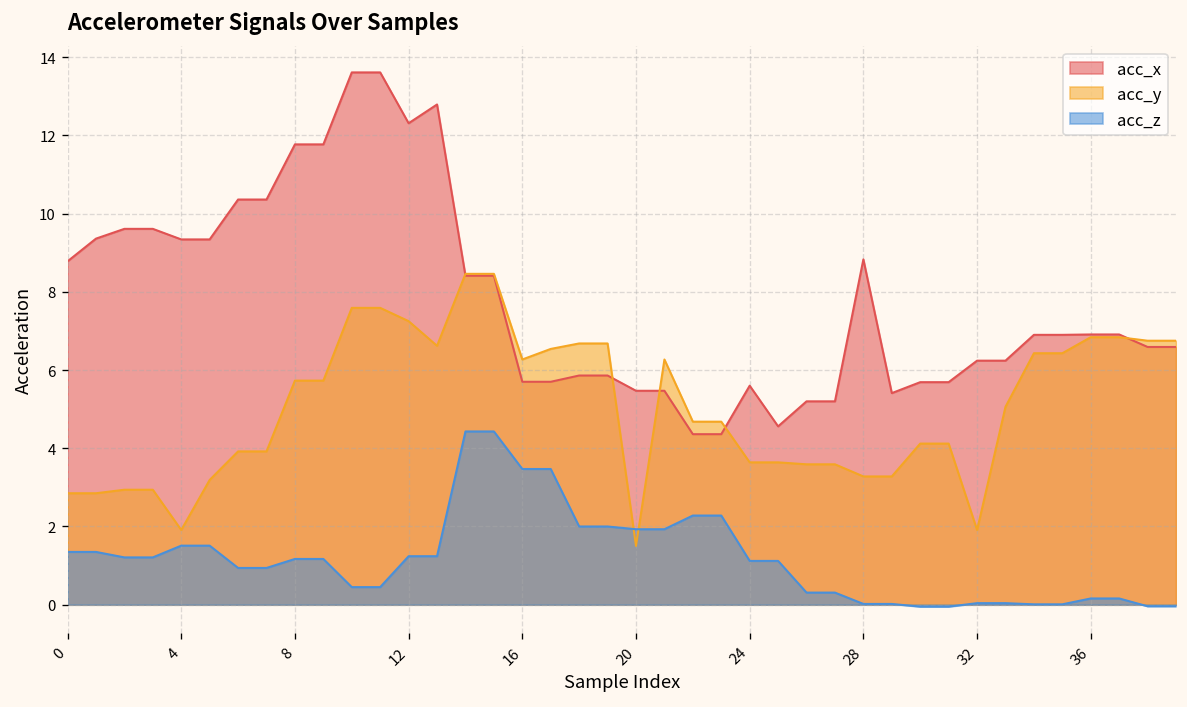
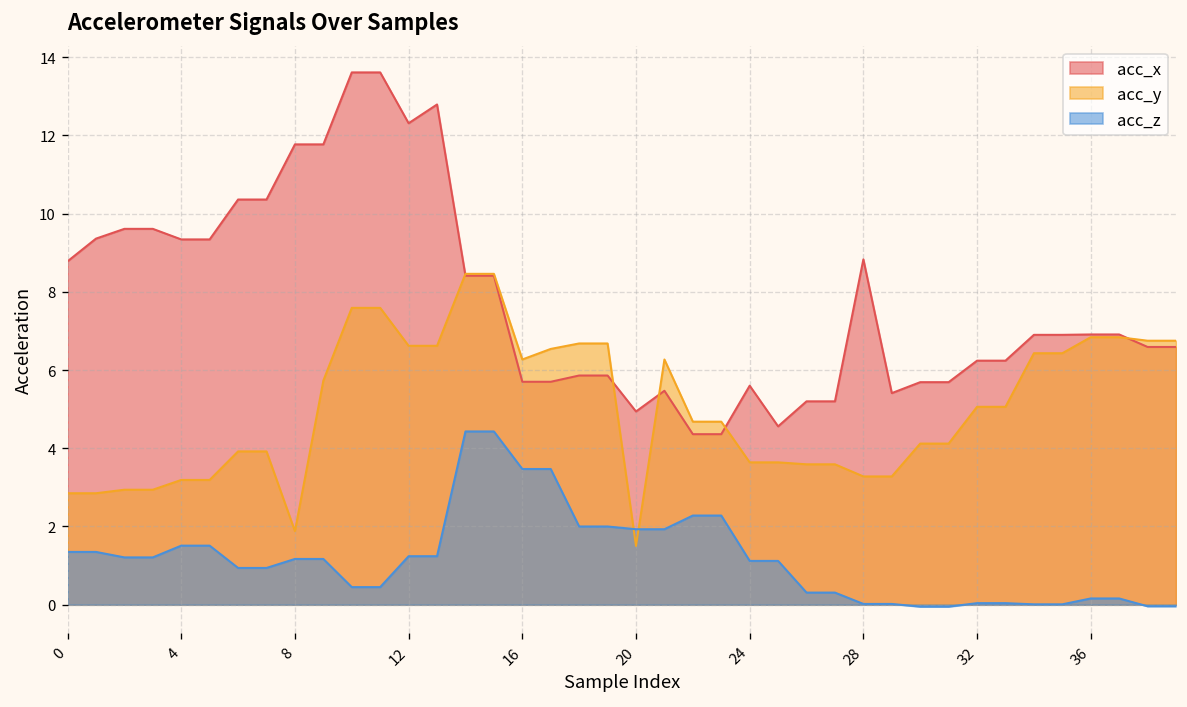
  {
    "acc_x": {
      "0": 8.8,
      "4": 9.3,
      "8": 11.8,
      "12": 12.3,
      "16": 5.7,
-     "20": 5.5,
+     "20": 4.9,
      "24": 5.6,
      "28": 8.8,
      "32": 6.2
    },
    "acc_y": {
      "0": 2.9,
-     "4": 1.9,
-     "8": 5.7,
-     "12": 7.3,
+     "4": 3.2,
+     "8": 1.9,
+     "12": 6.6,
      "16": 6.3,
      "20": 1.5,
      "24": 3.6,
      "28": 3.3,
-     "32": 1.9
+     "32": 5.1
    }
  }
